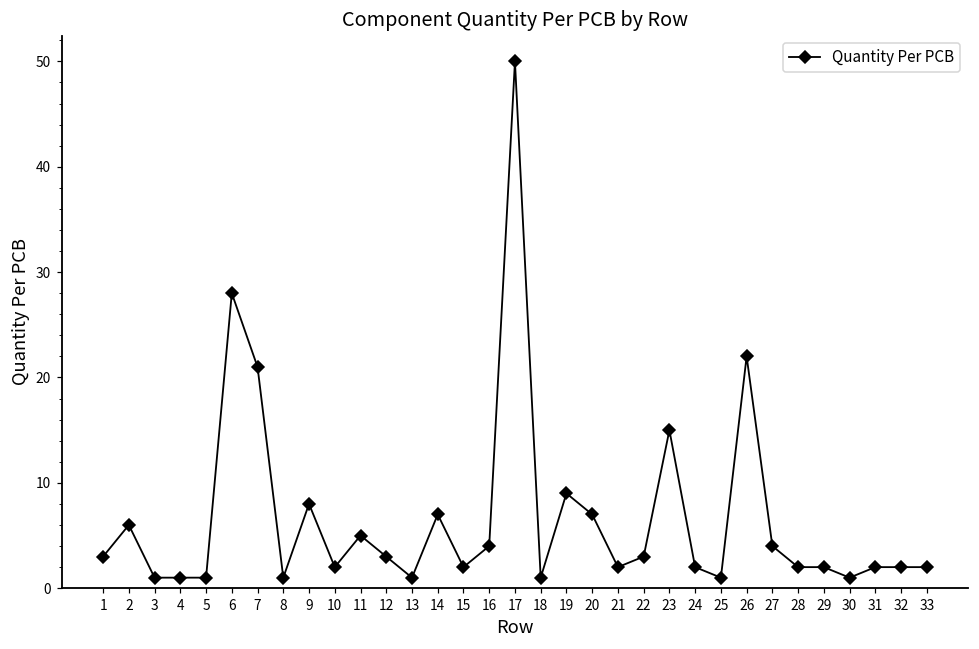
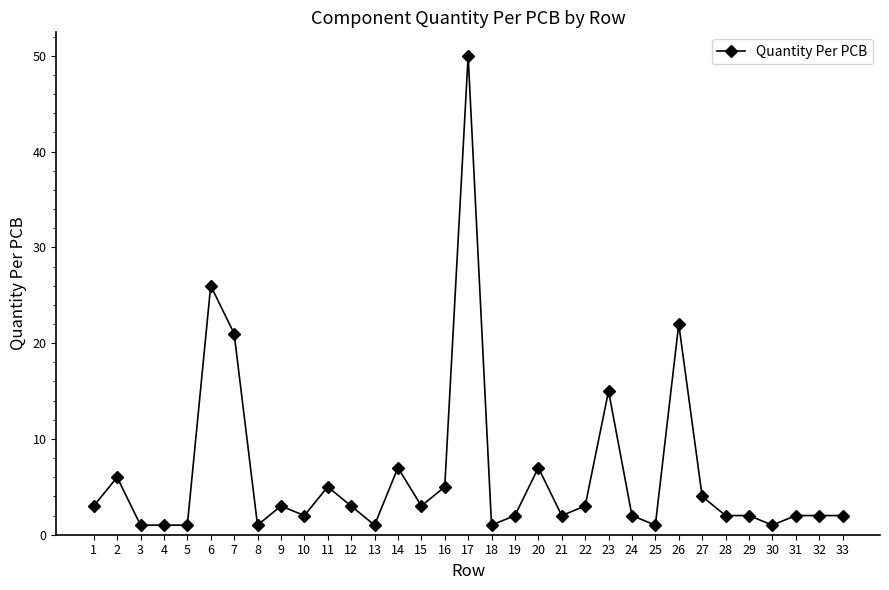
  {
    "1": 3,
    "2": 6,
    "3": 1,
    "4": 1,
    "5": 1,
-   "6": 28,
+   "6": 26,
    "7": 21,
    "8": 1,
-   "9": 8,
+   "9": 3,
    "10": 2,
    "11": 5,
    "12": 3,
    "13": 1,
    "14": 7,
-   "15": 2,
-   "16": 4,
+   "15": 3,
+   "16": 5,
    "17": 50,
    "18": 1,
-   "19": 9,
+   "19": 2,
    "20": 7,
    "21": 2,
    "22": 3,
    "23": 15,
    "24": 2,
    "25": 1,
    "26": 22,
    "27": 4,
    "28": 2,
    "29": 2,
    "30": 1,
    "31": 2,
    "32": 2,
    "33": 2
  }
